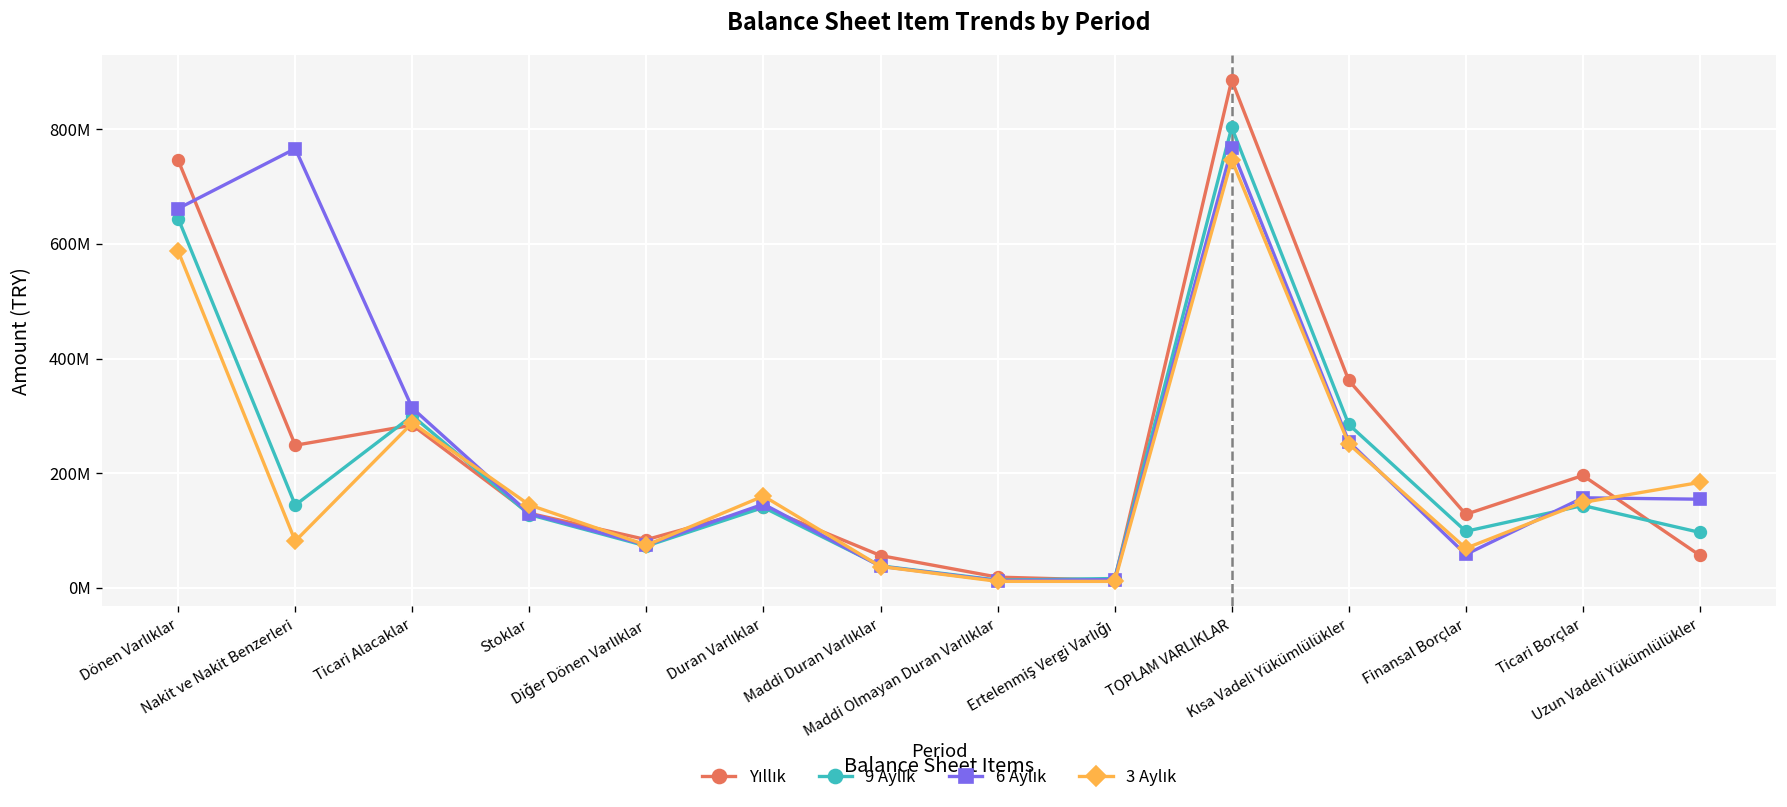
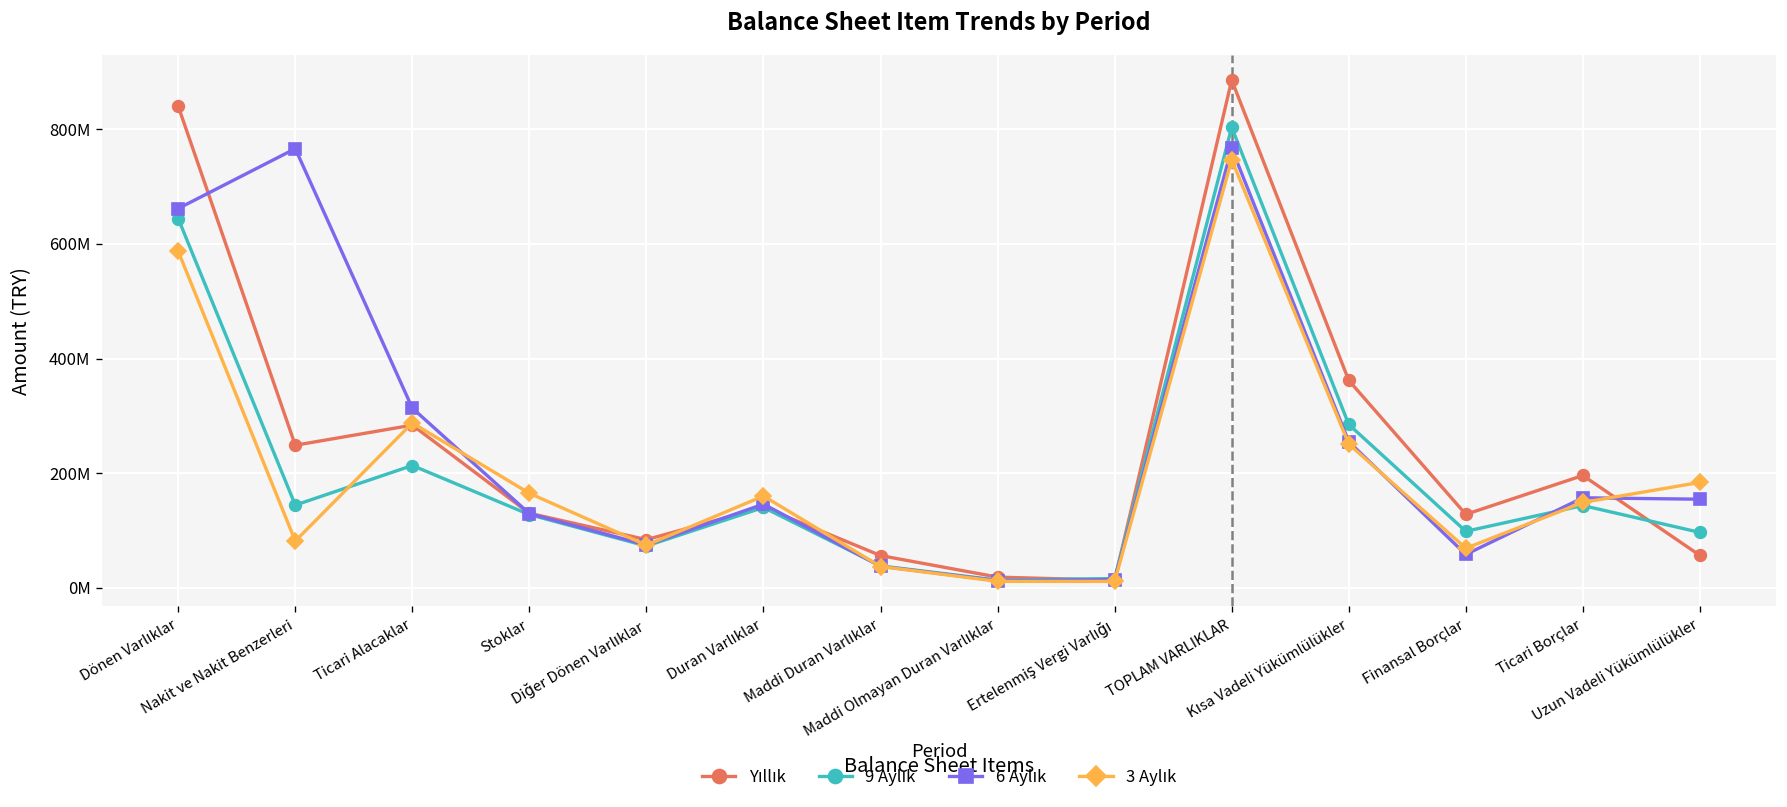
  {
    "Yıllık": {
-     "Dönen Varlıklar": 750000000,
+     "Dönen Varlıklar": 840000000,
      "Nakit ve Nakit Benzerleri": 250000000,
      "Diğer Dönen Varlıklar": 80000000,
      "Maddi Duran Varlıklar": 60000000,
      "TOPLAM VARLIKLAR": 890000000,
      "Kısa Vadeli Yükümlülükler": 360000000,
      "Finansal Borçlar": 130000000,
      "Ticari Borçlar": 200000000,
      "Uzun Vadeli Yükümlülükler": 60000000
    },
    "9 Aylık": {
      "Dönen Varlıklar": 640000000,
      "Nakit ve Nakit Benzerleri": 140000000,
-     "Ticari Alacaklar": 300000000,
+     "Ticari Alacaklar": 210000000,
      "TOPLAM VARLIKLAR": 800000000,
      "Kısa Vadeli Yükümlülükler": 280000000,
      "Finansal Borçlar": 100000000,
      "Ticari Borçlar": 140000000,
      "Uzun Vadeli Yükümlülükler": 100000000
    },
    "6 Aylık": {
      "Dönen Varlıklar": 660000000,
      "Nakit ve Nakit Benzerleri": 770000000,
      "Ticari Alacaklar": 310000000,
      "Duran Varlıklar": 150000000,
      "TOPLAM VARLIKLAR": 770000000,
      "Finansal Borçlar": 60000000,
      "Ticari Borçlar": 160000000,
      "Uzun Vadeli Yükümlülükler": 150000000
    },
    "3 Aylık": {
      "Dönen Varlıklar": 590000000,
      "Nakit ve Nakit Benzerleri": 80000000,
-     "Stoklar": 140000000,
+     "Stoklar": 160000000,
      "Duran Varlıklar": 160000000,
      "TOPLAM VARLIKLAR": 750000000,
      "Finansal Borçlar": 70000000,
      "Ticari Borçlar": 150000000,
      "Uzun Vadeli Yükümlülükler": 180000000
    }
  }
